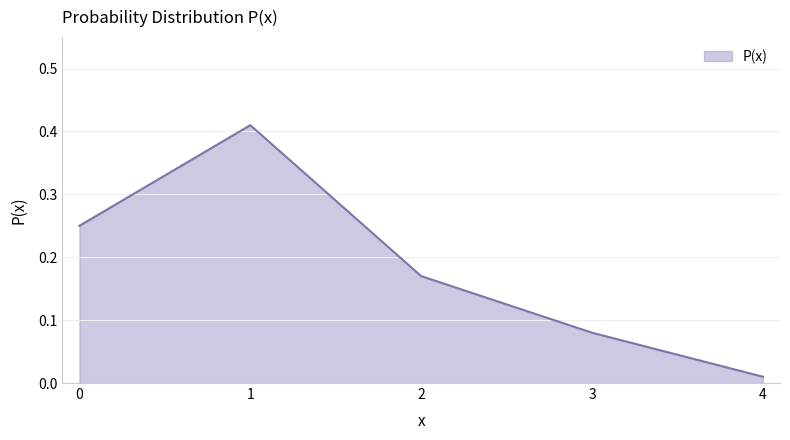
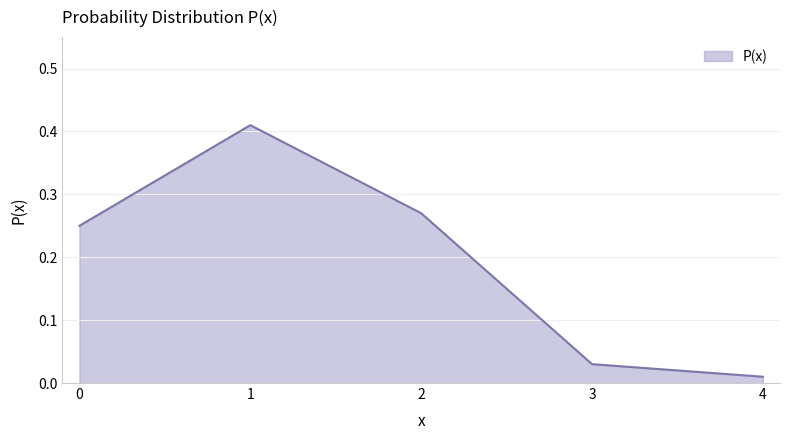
  {
    "0": 0.25,
    "1": 0.41,
-   "2": 0.17,
-   "3": 0.08,
+   "2": 0.27,
+   "3": 0.03,
    "4": 0.01
  }
